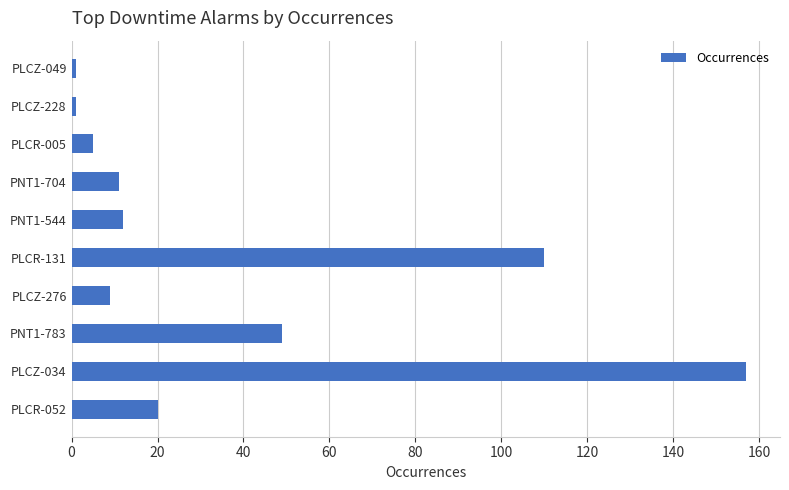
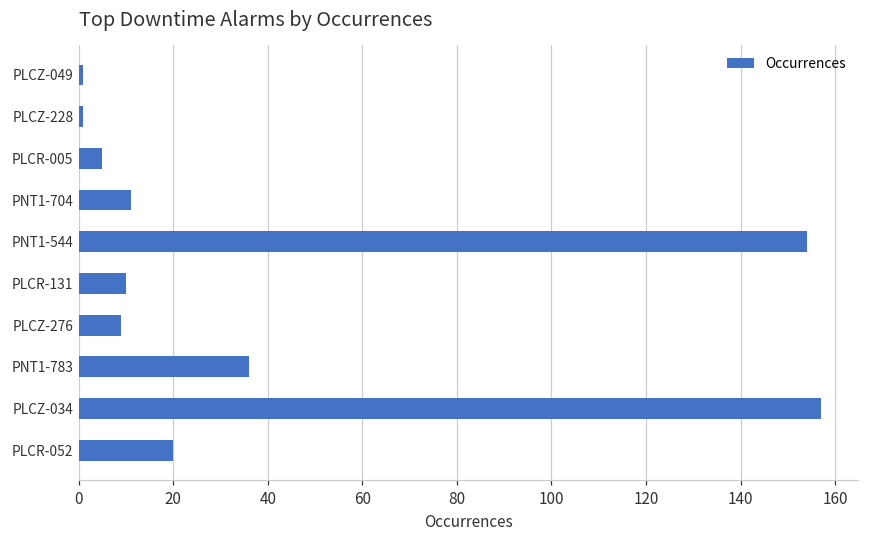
  {
    "PLCZ-049": 1,
    "PLCZ-228": 1,
    "PLCR-005": 5,
    "PNT1-704": 11,
-   "PNT1-544": 12,
-   "PLCR-131": 110,
+   "PNT1-544": 154,
+   "PLCR-131": 10,
    "PLCZ-276": 9,
-   "PNT1-783": 49,
+   "PNT1-783": 36,
    "PLCZ-034": 157,
    "PLCR-052": 20
  }
